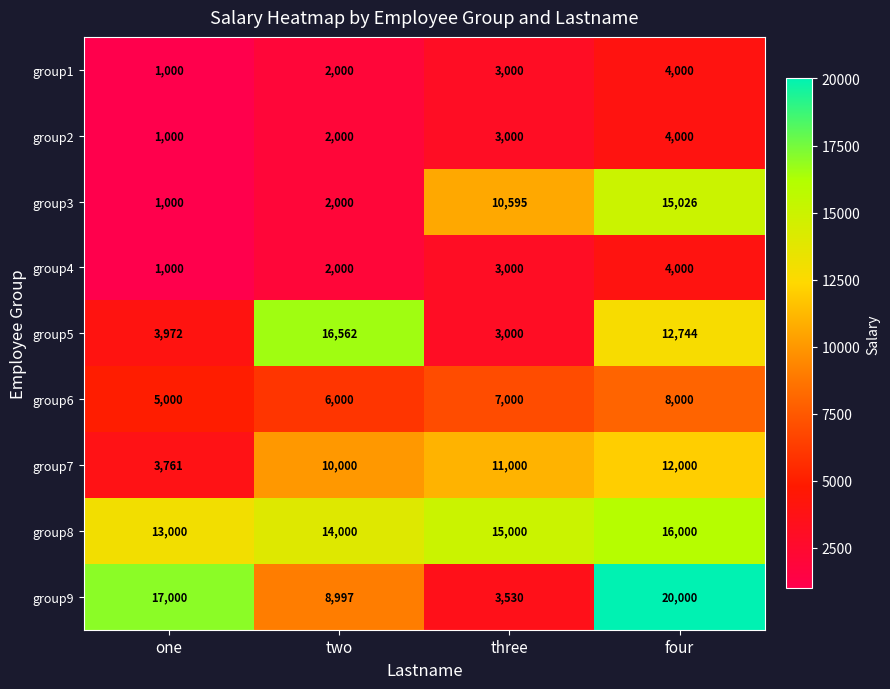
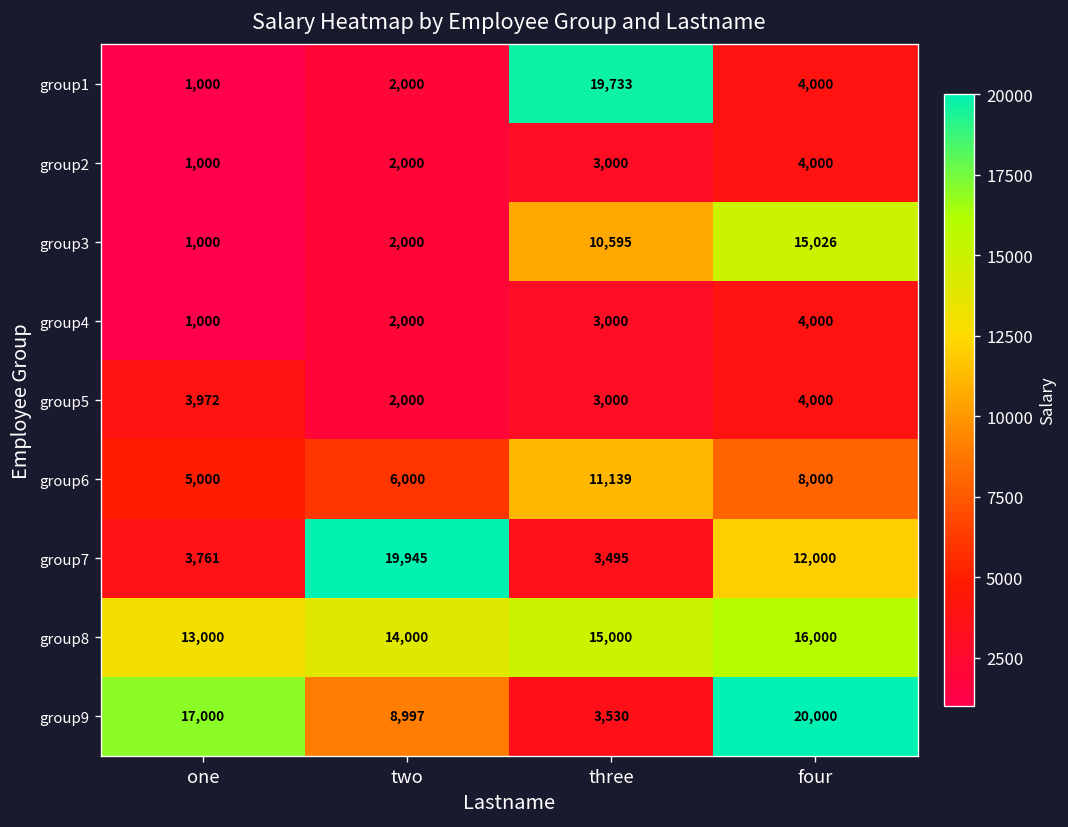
  {
    "group1": {
      "one": "1,000",
      "two": "2,000",
-     "three": "3,000",
+     "three": "19,733",
      "four": "4,000"
    },
    "group2": {
      "one": "1,000",
      "two": "2,000",
      "three": "3,000",
      "four": "4,000"
    },
    "group3": {
      "one": "1,000",
      "two": "2,000",
      "three": "10,595",
      "four": "15,026"
    },
    "group4": {
      "one": "1,000",
      "two": "2,000",
      "three": "3,000",
      "four": "4,000"
    },
    "group5": {
      "one": "3,972",
-     "two": "16,562",
+     "two": "2,000",
      "three": "3,000",
-     "four": "12,744"
+     "four": "4,000"
    },
    "group6": {
      "one": "5,000",
      "two": "6,000",
-     "three": "7,000",
+     "three": "11,139",
      "four": "8,000"
    },
    "group7": {
      "one": "3,761",
-     "two": "10,000",
-     "three": "11,000",
+     "two": "19,945",
+     "three": "3,495",
      "four": "12,000"
    },
    "group8": {
      "one": "13,000",
      "two": "14,000",
      "three": "15,000",
      "four": "16,000"
    },
    "group9": {
      "one": "17,000",
      "two": "8,997",
      "three": "3,530",
      "four": "20,000"
    }
  }
